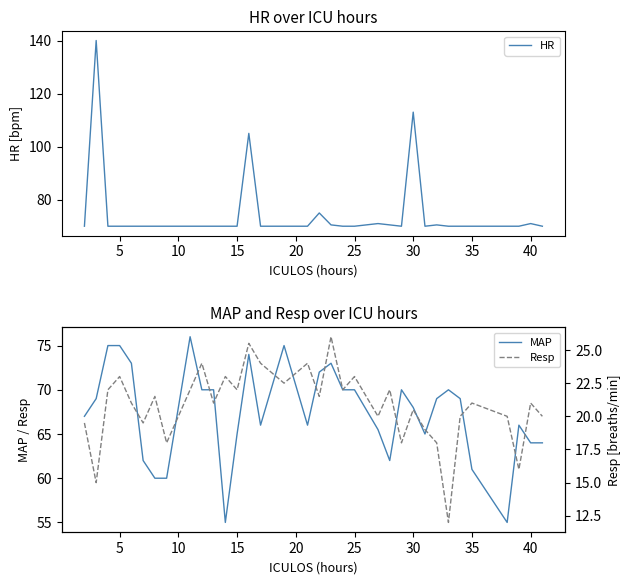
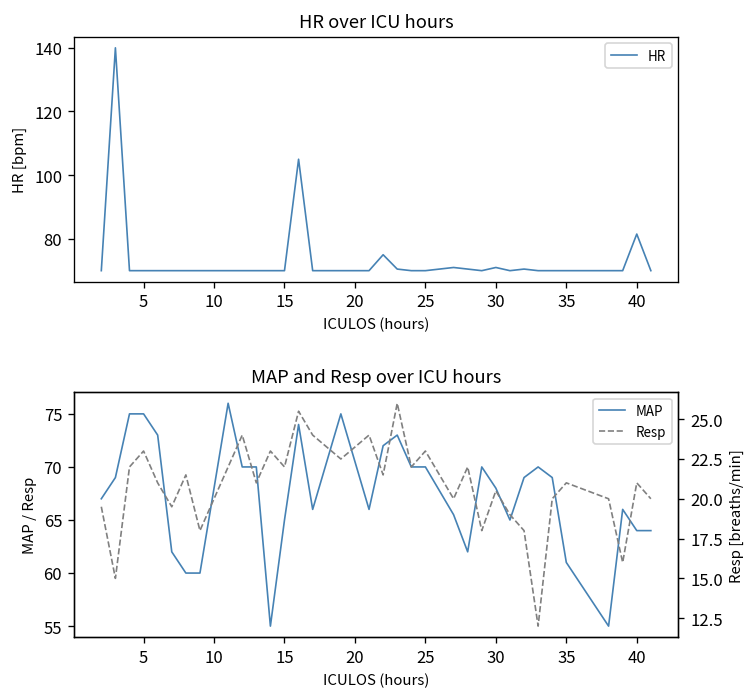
  {
    "HR over ICU hours": {
      "5": 70,
      "15": 70,
      "25": 70,
-     "30": 113,
+     "30": 71,
      "35": 70,
-     "40": 71
+     "40": 82
    }
  }
